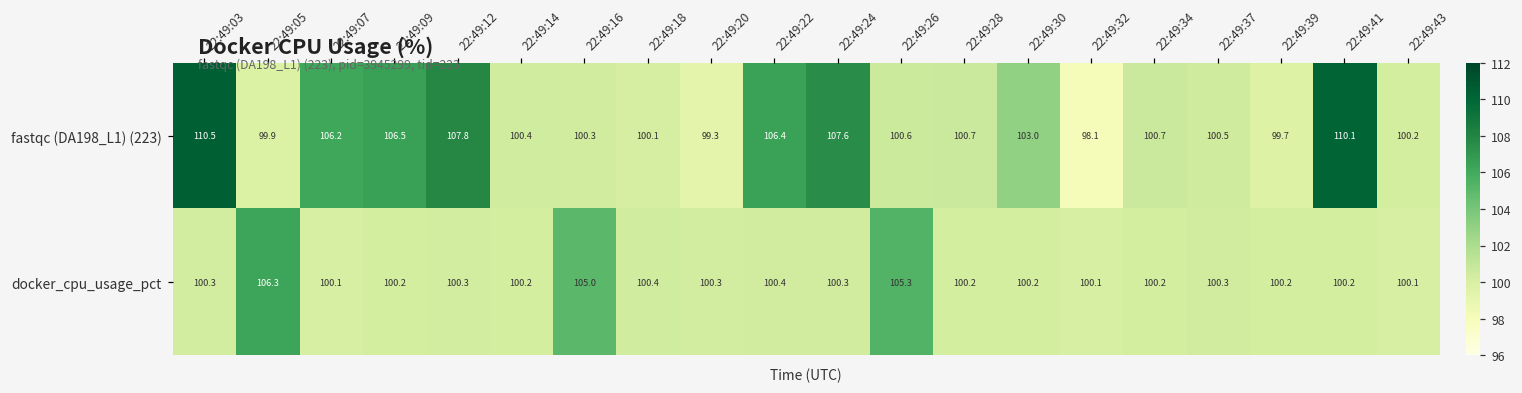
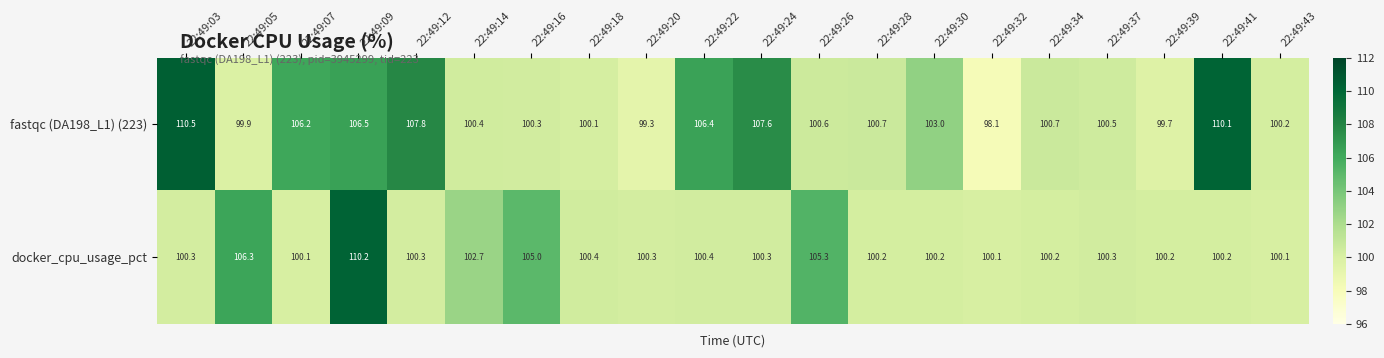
  {
    "fastqc (DA198_L1) (223)": {
      "22:49:03": 110.5,
      "22:49:05": 99.9,
      "22:49:07": 106.2,
      "22:49:09": 106.5,
      "22:49:12": 107.8,
      "22:49:14": 100.4,
      "22:49:16": 100.3,
      "22:49:18": 100.1,
      "22:49:20": 99.3,
      "22:49:22": 106.4,
      "22:49:24": 107.6,
      "22:49:26": 100.6,
      "22:49:28": 100.7,
      "22:49:30": 103.0,
      "22:49:32": 98.1,
      "22:49:34": 100.7,
      "22:49:37": 100.5,
      "22:49:39": 99.7,
      "22:49:41": 110.1,
      "22:49:43": 100.2
    },
    "docker_cpu_usage_pct": {
      "22:49:03": 100.3,
      "22:49:05": 106.3,
      "22:49:07": 100.1,
-     "22:49:09": 100.2,
+     "22:49:09": 110.2,
      "22:49:12": 100.3,
-     "22:49:14": 100.2,
+     "22:49:14": 102.7,
      "22:49:16": 105.0,
      "22:49:18": 100.4,
      "22:49:20": 100.3,
      "22:49:22": 100.4,
      "22:49:24": 100.3,
      "22:49:26": 105.3,
      "22:49:28": 100.2,
      "22:49:30": 100.2,
      "22:49:32": 100.1,
      "22:49:34": 100.2,
      "22:49:37": 100.3,
      "22:49:39": 100.2,
      "22:49:41": 100.2,
      "22:49:43": 100.1
    }
  }
